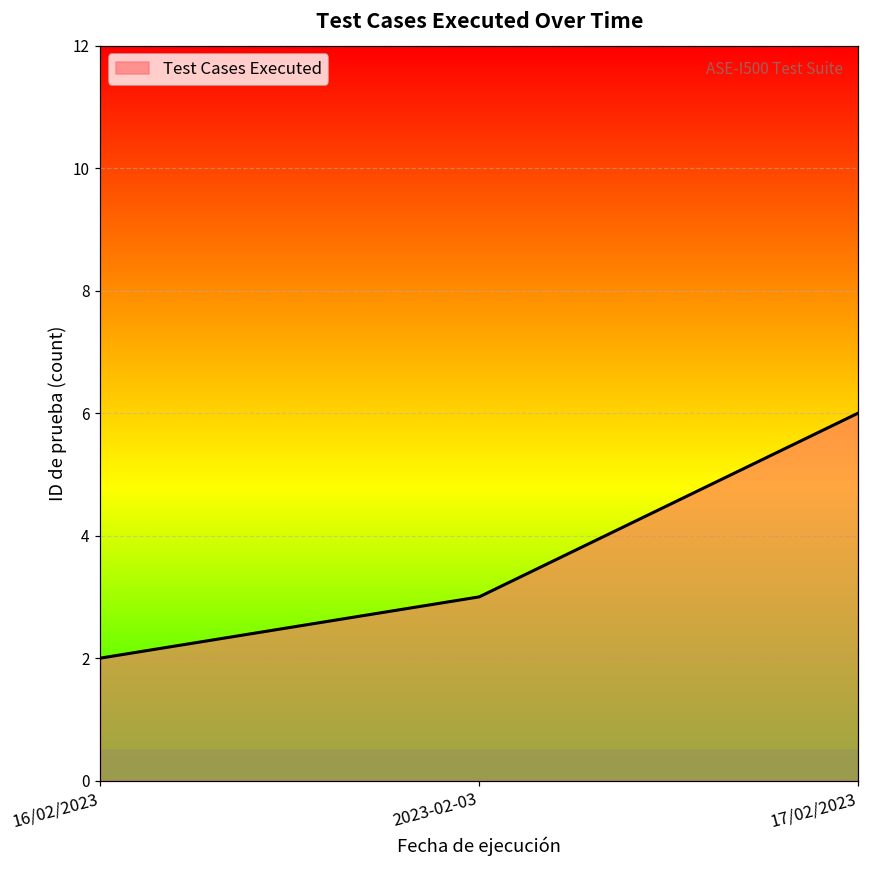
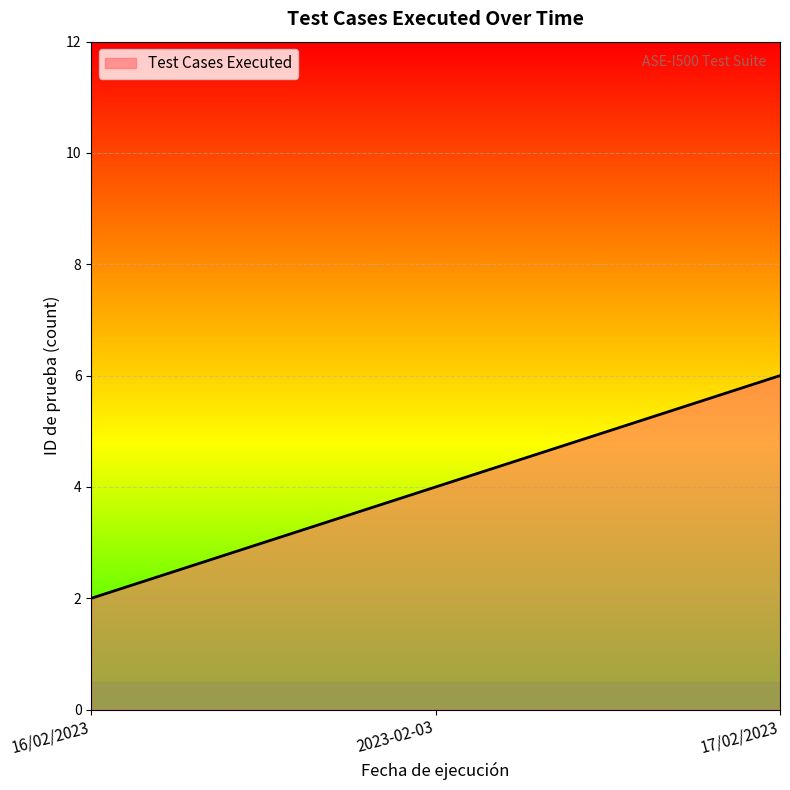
  {
    "16/02/2023": 2,
-   "2023-02-03": 3,
+   "2023-02-03": 4,
    "17/02/2023": 6
  }
